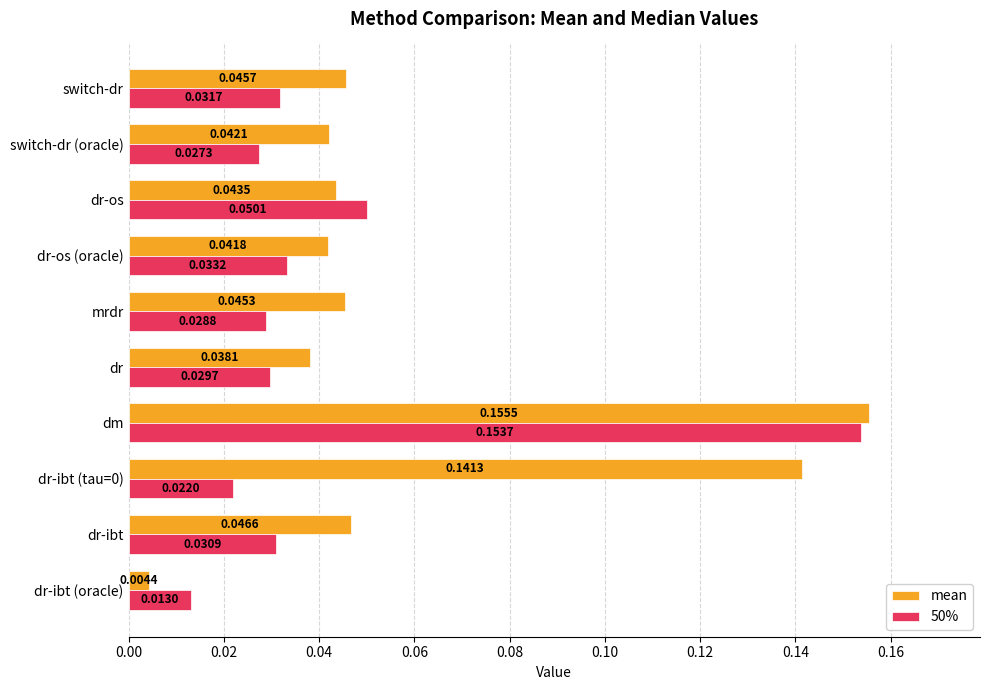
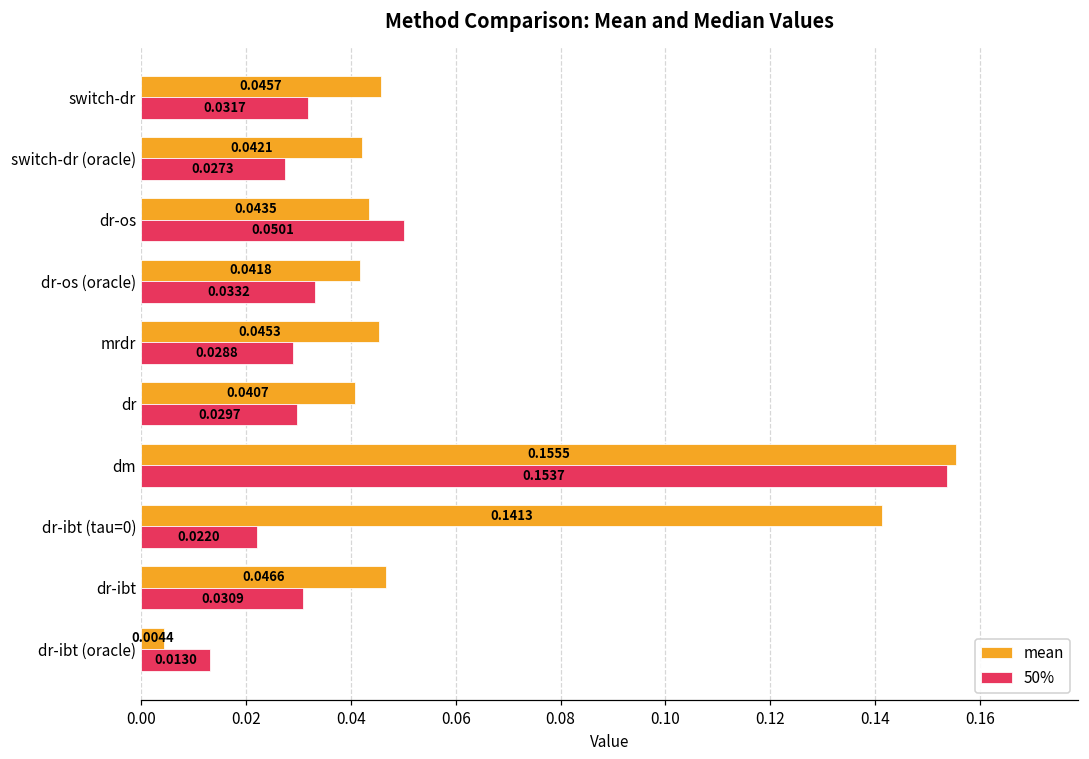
  {
    "mean": {
      "switch-dr": 0.0457,
      "switch-dr (oracle)": 0.0421,
      "dr-os": 0.0435,
      "dr-os (oracle)": 0.0418,
      "mrdr": 0.0453,
-     "dr": 0.0381,
+     "dr": 0.0407,
      "dm": 0.1555,
      "dr-ibt (tau=0)": 0.1413,
      "dr-ibt": 0.0466,
      "dr-ibt (oracle)": 0.0044
    },
    "50%": {
      "switch-dr": 0.0317,
      "switch-dr (oracle)": 0.0273,
      "dr-os": 0.0501,
      "dr-os (oracle)": 0.0332,
      "mrdr": 0.0288,
      "dr": 0.0297,
      "dm": 0.1537,
      "dr-ibt (tau=0)": 0.0220,
      "dr-ibt": 0.0309,
      "dr-ibt (oracle)": 0.0130
    }
  }
